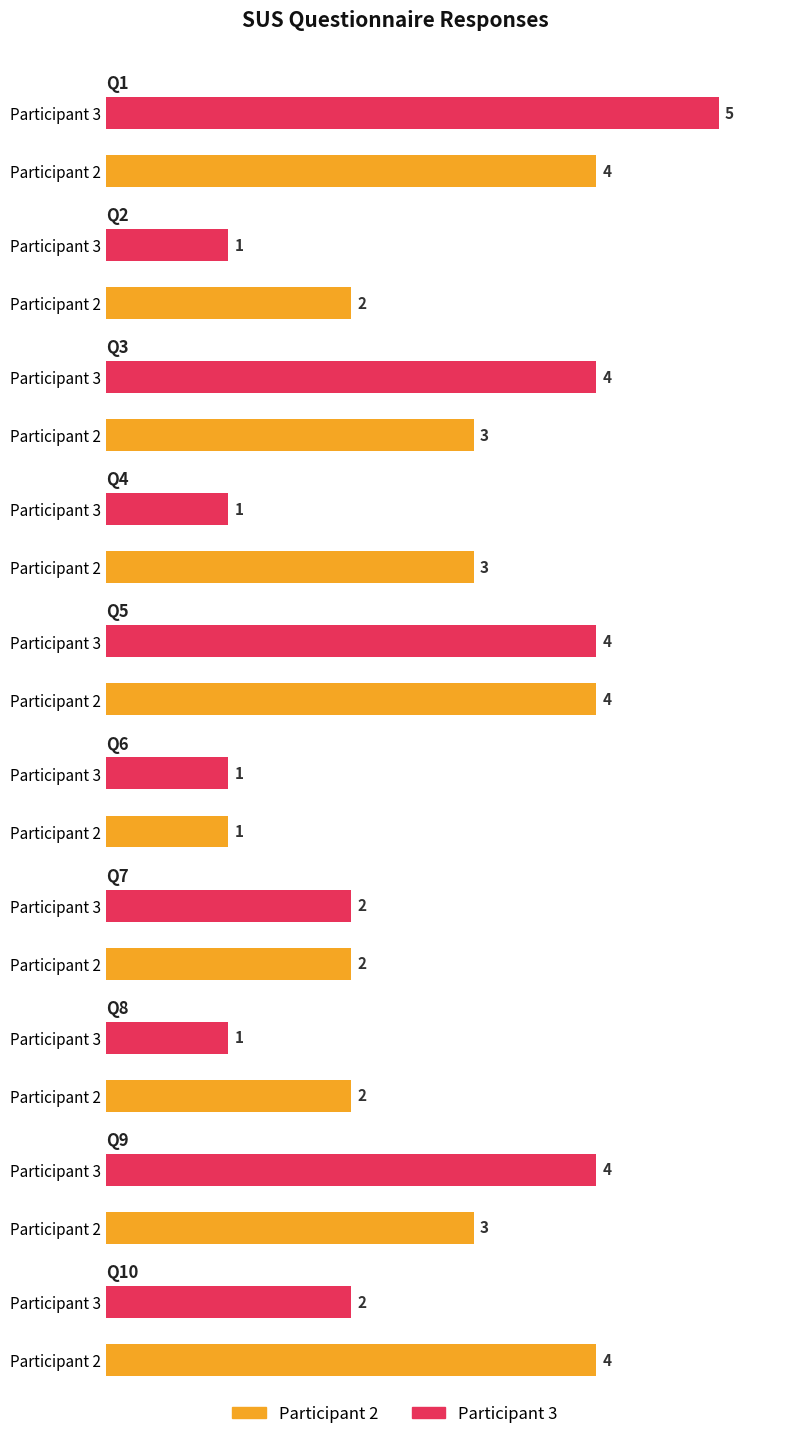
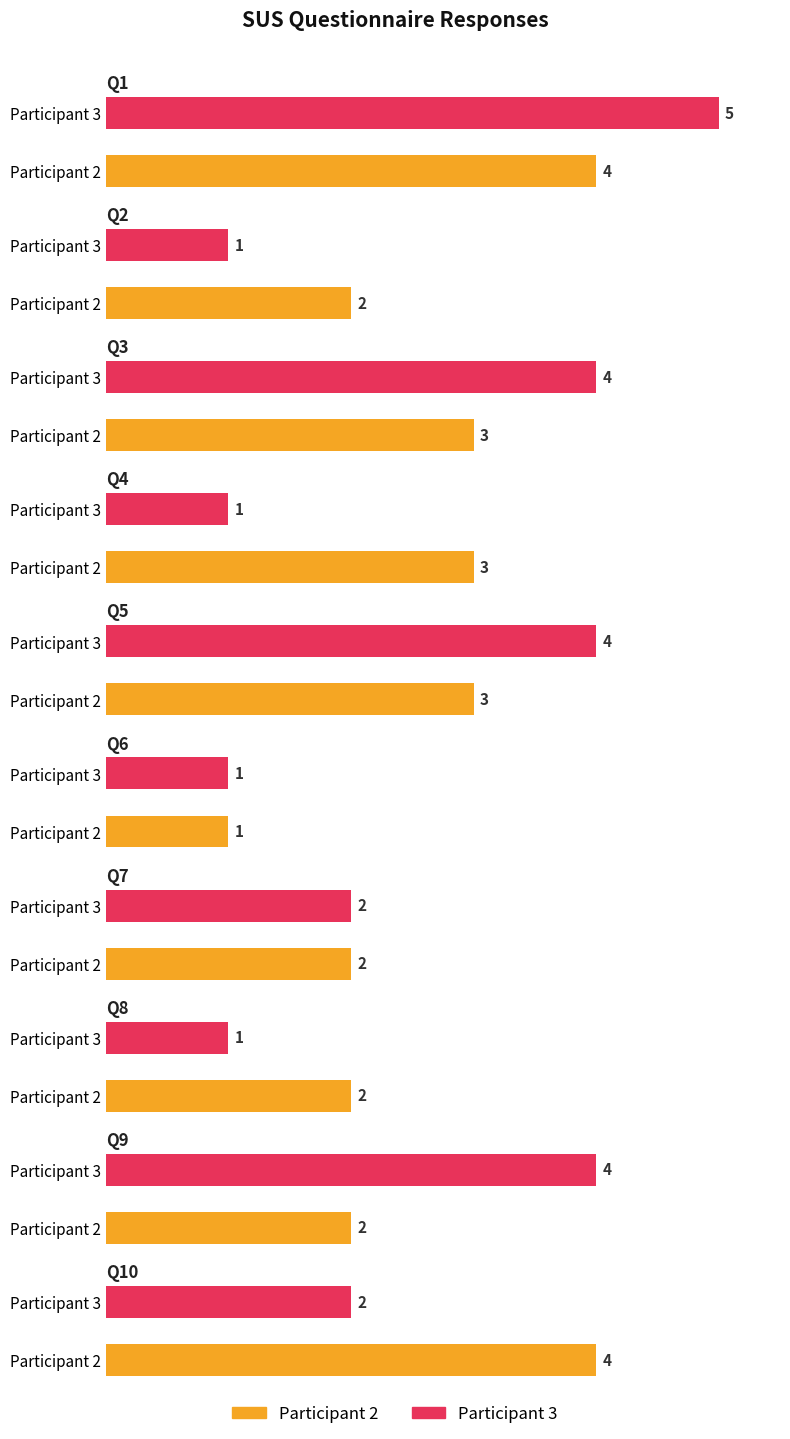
  {
    "Q1": {
      "Participant 3": 5,
      "Participant 2": 4
    },
    "Q2": {
      "Participant 3": 1,
      "Participant 2": 2
    },
    "Q3": {
      "Participant 3": 4,
      "Participant 2": 3
    },
    "Q4": {
      "Participant 3": 1,
      "Participant 2": 3
    },
    "Q5": {
      "Participant 3": 4,
-     "Participant 2": 4
+     "Participant 2": 3
    },
    "Q6": {
      "Participant 3": 1,
      "Participant 2": 1
    },
    "Q7": {
      "Participant 3": 2,
      "Participant 2": 2
    },
    "Q8": {
      "Participant 3": 1,
      "Participant 2": 2
    },
    "Q9": {
      "Participant 3": 4,
-     "Participant 2": 3
+     "Participant 2": 2
    },
    "Q10": {
      "Participant 3": 2,
      "Participant 2": 4
    }
  }
